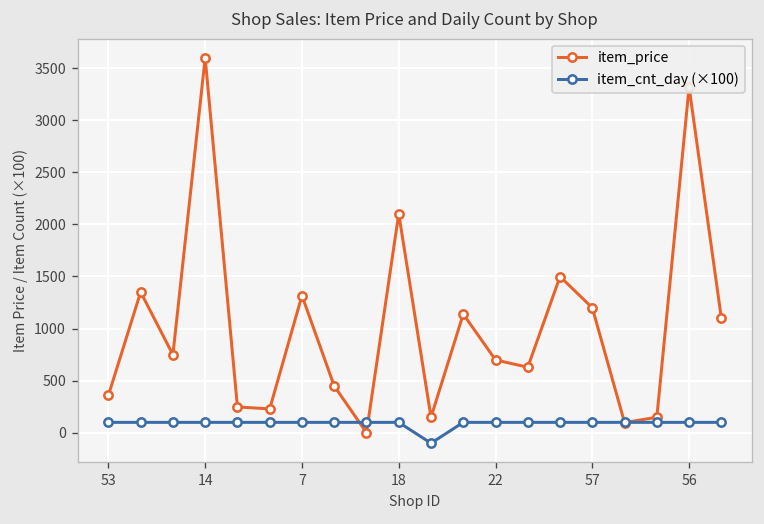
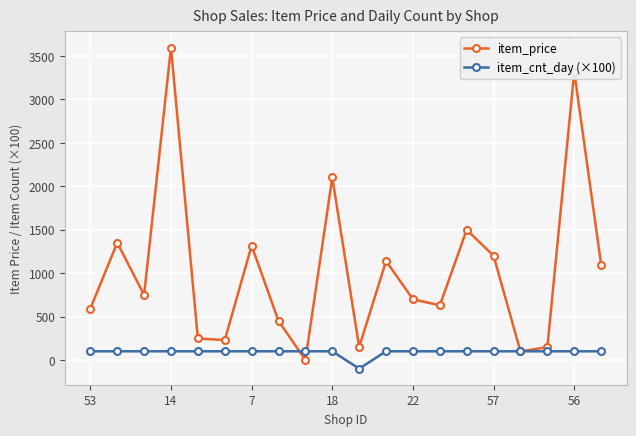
  {
    "item_price": {
-     "53": 400,
+     "53": 600,
      "14": 3600,
      "7": 1300,
      "18": 2100
    },
    "item_cnt_day (×100)": {
      "53": 100,
      "14": 100,
      "7": 100,
      "18": 100,
      "56": 100
    }
  }
